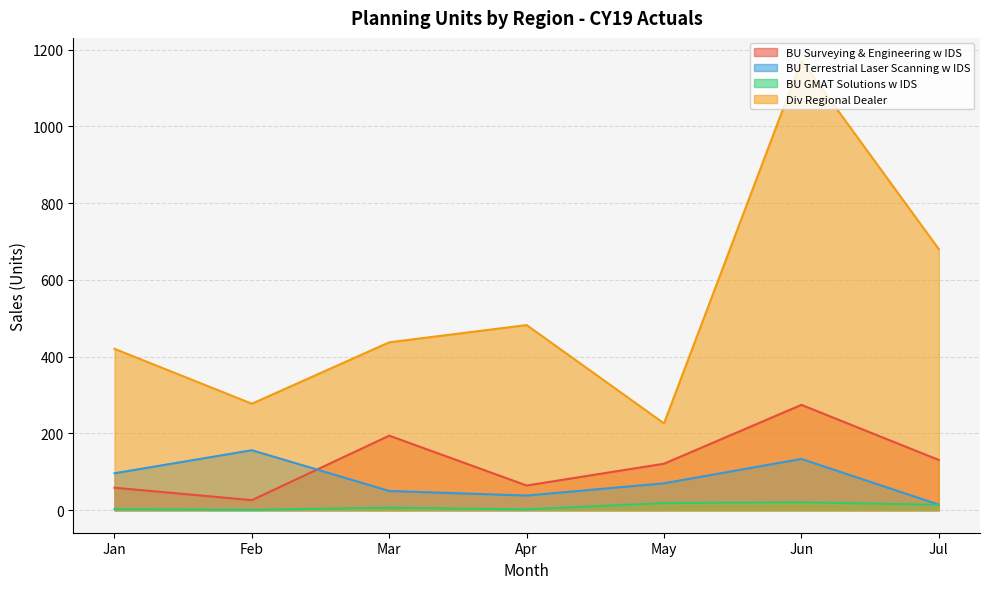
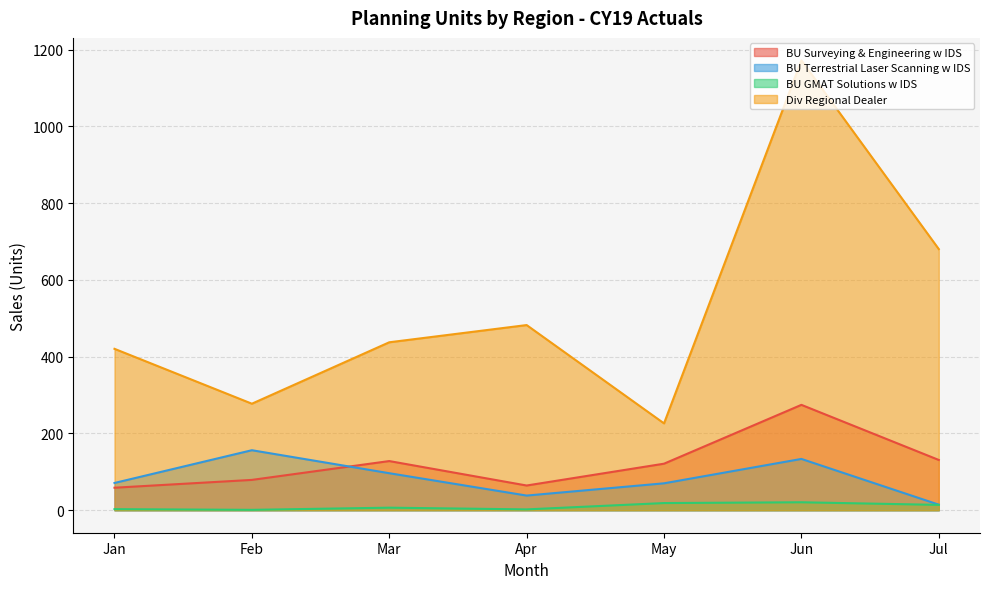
  {
    "BU Surveying & Engineering w IDS": {
      "Jan": 60,
-     "Feb": 30,
-     "Mar": 190,
+     "Feb": 80,
+     "Mar": 130,
      "Apr": 60,
      "May": 120,
      "Jun": 270,
      "Jul": 130
    },
    "BU Terrestrial Laser Scanning w IDS": {
-     "Jan": 100,
+     "Jan": 70,
      "Feb": 160,
-     "Mar": 50,
+     "Mar": 100,
      "Apr": 40,
      "May": 70,
      "Jun": 130
    },
    "BU GMAT Solutions w IDS": {
      "Jan": 0,
      "Feb": 0,
      "Mar": 10,
      "Apr": 0,
      "May": 20,
      "Jun": 20
    },
    "Div Regional Dealer": {
      "Jan": 420,
      "Feb": 280,
      "Mar": 440,
      "Apr": 480,
      "May": 230,
      "Jul": 680
    }
  }
